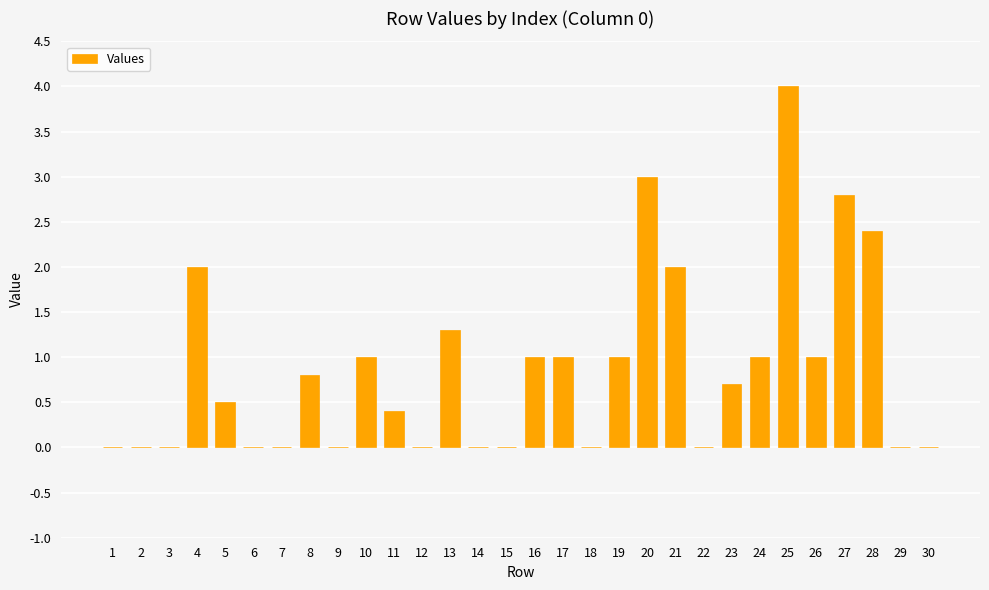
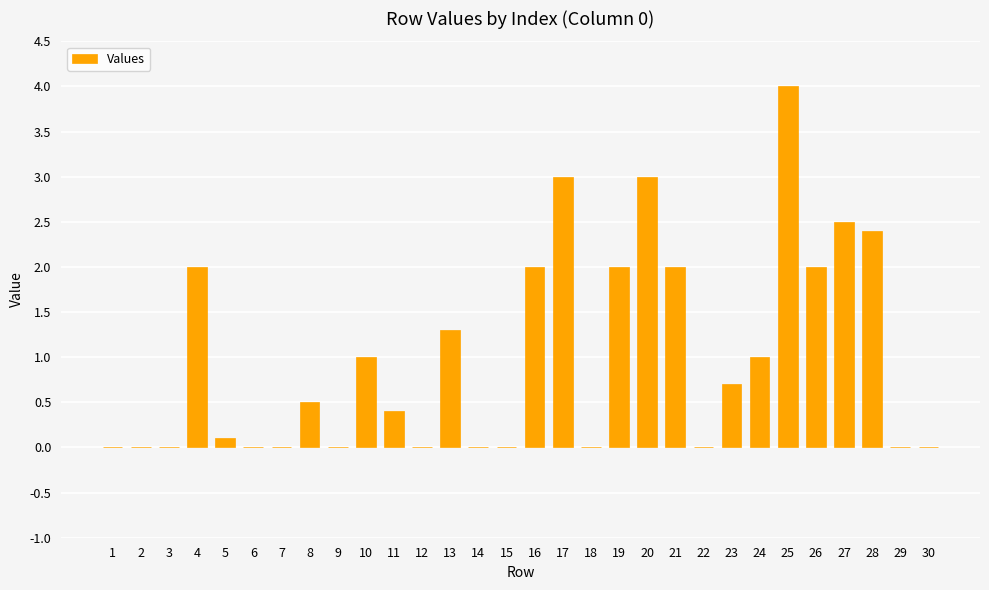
  {
    "1": 0.0,
    "2": 0.0,
    "3": 0.0,
    "4": 2.0,
-   "5": 0.5,
+   "5": 0.1,
    "6": 0.0,
    "7": 0.0,
-   "8": 0.8,
+   "8": 0.5,
    "9": 0.0,
    "10": 1.0,
    "11": 0.4,
    "12": 0.0,
    "13": 1.3,
    "14": 0.0,
    "15": 0.0,
-   "16": 1,
-   "17": 1,
+   "16": 2,
+   "17": 3,
    "18": 0.0,
-   "19": 1,
+   "19": 2,
    "20": 3.0,
    "21": 2.0,
    "22": 0.0,
    "23": 0.7,
    "24": 1.0,
    "25": 4.0,
-   "26": 1,
-   "27": 2.8,
+   "26": 2,
+   "27": 2.5,
    "28": 2.4,
    "29": 0.0,
    "30": 0.0
  }
